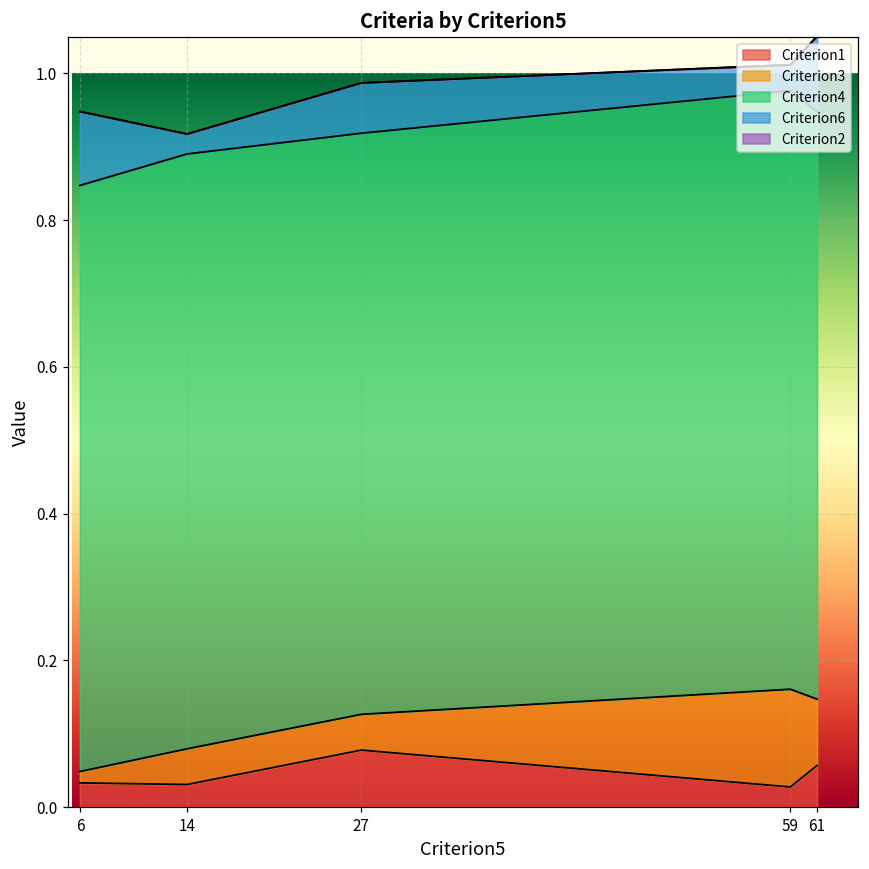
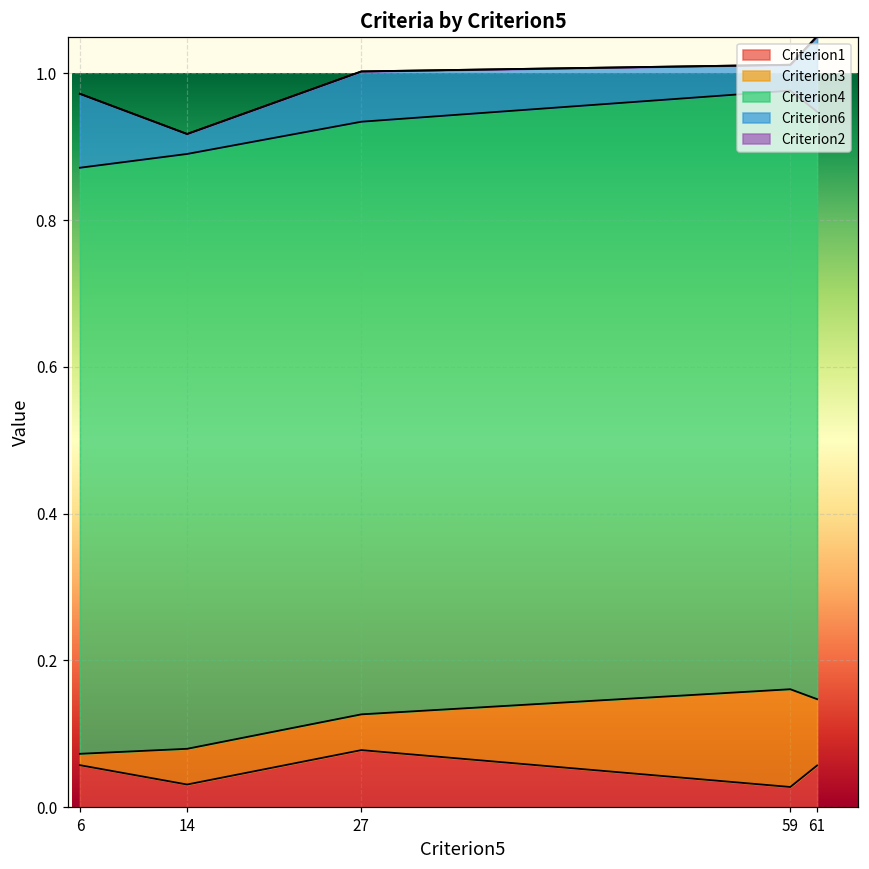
  {
    "Criterion1": {
-     "6": 0.03,
+     "6": 0.06,
      "14": 0.03,
      "27": 0.08,
      "59": 0.03,
      "61": 0.06
    },
    "Criterion3": {
      "6": 0.02,
      "14": 0.05,
      "27": 0.05,
      "59": 0.13,
      "61": 0.09
    },
    "Criterion4": {
      "6": 0.80,
      "14": 0.81,
-     "27": 0.79
+     "27": 0.81
    }
  }
